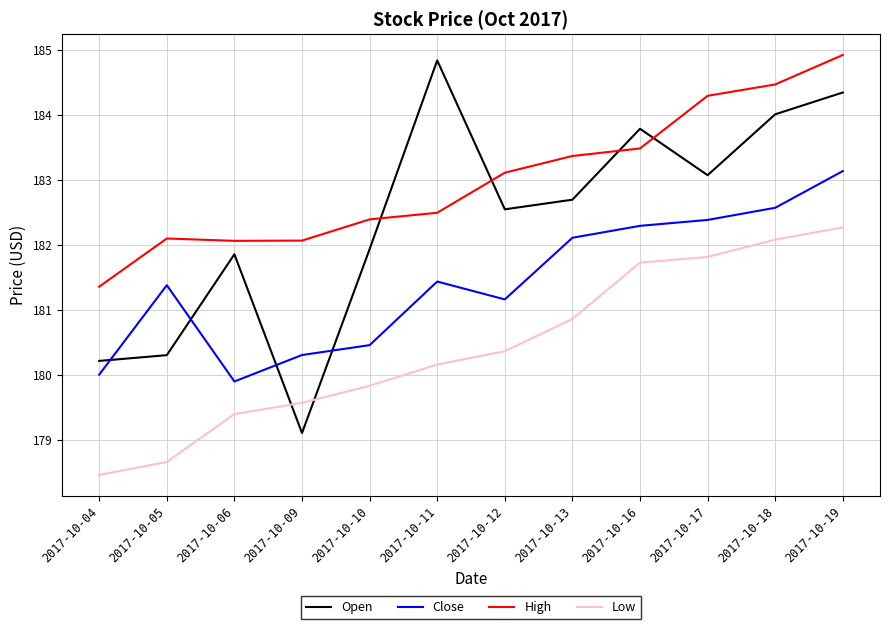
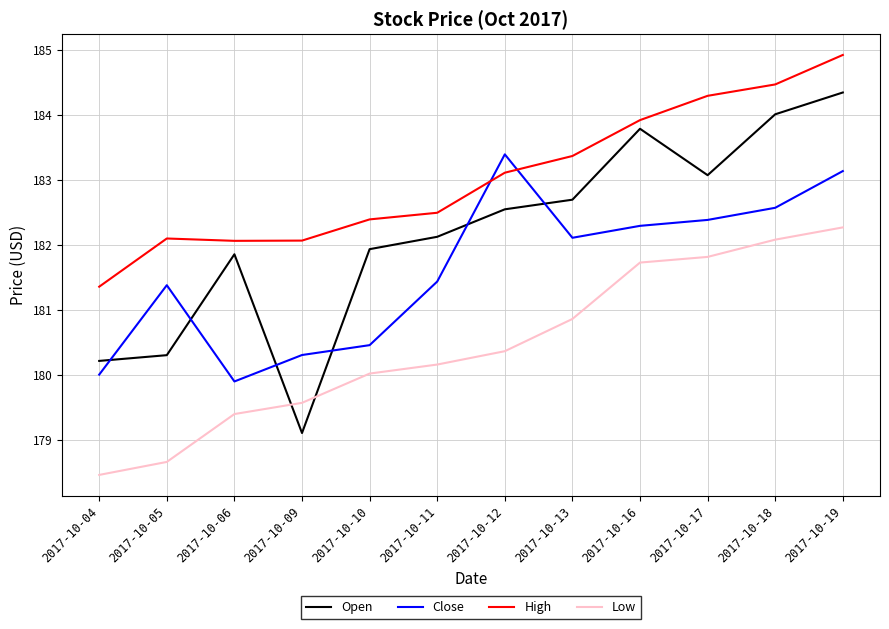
  {
    "Open": {
      "2017-10-04": 180.2,
      "2017-10-05": 180.3,
      "2017-10-06": 181.9,
      "2017-10-09": 179.1,
      "2017-10-10": 181.9,
-     "2017-10-11": 184.8,
+     "2017-10-11": 182.1,
      "2017-10-12": 182.5,
      "2017-10-13": 182.7,
      "2017-10-16": 183.8,
      "2017-10-17": 183.1,
      "2017-10-18": 184.0,
      "2017-10-19": 184.3
    },
    "Close": {
      "2017-10-04": 180.0,
      "2017-10-05": 181.4,
      "2017-10-06": 179.9,
      "2017-10-09": 180.3,
      "2017-10-10": 180.5,
      "2017-10-11": 181.4,
-     "2017-10-12": 181.2,
+     "2017-10-12": 183.4,
      "2017-10-13": 182.1,
      "2017-10-16": 182.3,
      "2017-10-17": 182.4,
      "2017-10-18": 182.6,
      "2017-10-19": 183.1
    },
    "High": {
      "2017-10-04": 181.4,
      "2017-10-05": 182.1,
      "2017-10-06": 182.1,
      "2017-10-09": 182.1,
      "2017-10-10": 182.4,
      "2017-10-11": 182.5,
      "2017-10-12": 183.1,
      "2017-10-13": 183.4,
-     "2017-10-16": 183.5,
+     "2017-10-16": 183.9,
      "2017-10-17": 184.3,
      "2017-10-18": 184.5,
      "2017-10-19": 184.9
    },
    "Low": {
      "2017-10-04": 178.5,
      "2017-10-05": 178.7,
      "2017-10-06": 179.4,
      "2017-10-09": 179.6,
-     "2017-10-10": 179.8,
+     "2017-10-10": 180.0,
      "2017-10-11": 180.2,
      "2017-10-12": 180.4,
      "2017-10-13": 180.9,
      "2017-10-16": 181.7,
      "2017-10-17": 181.8,
      "2017-10-18": 182.1,
      "2017-10-19": 182.3
    }
  }
